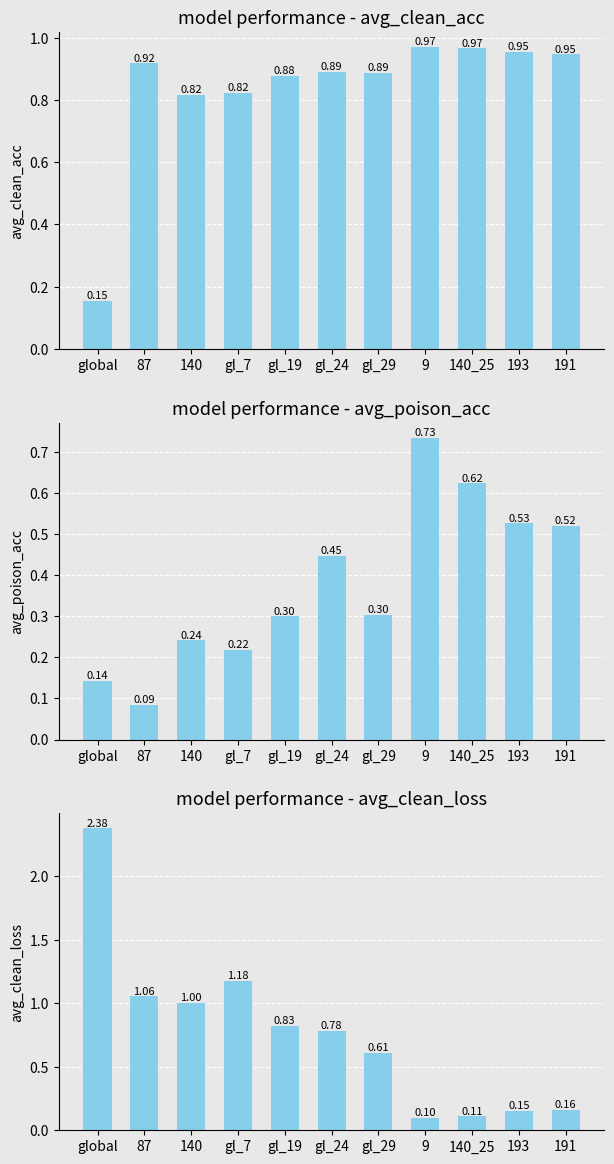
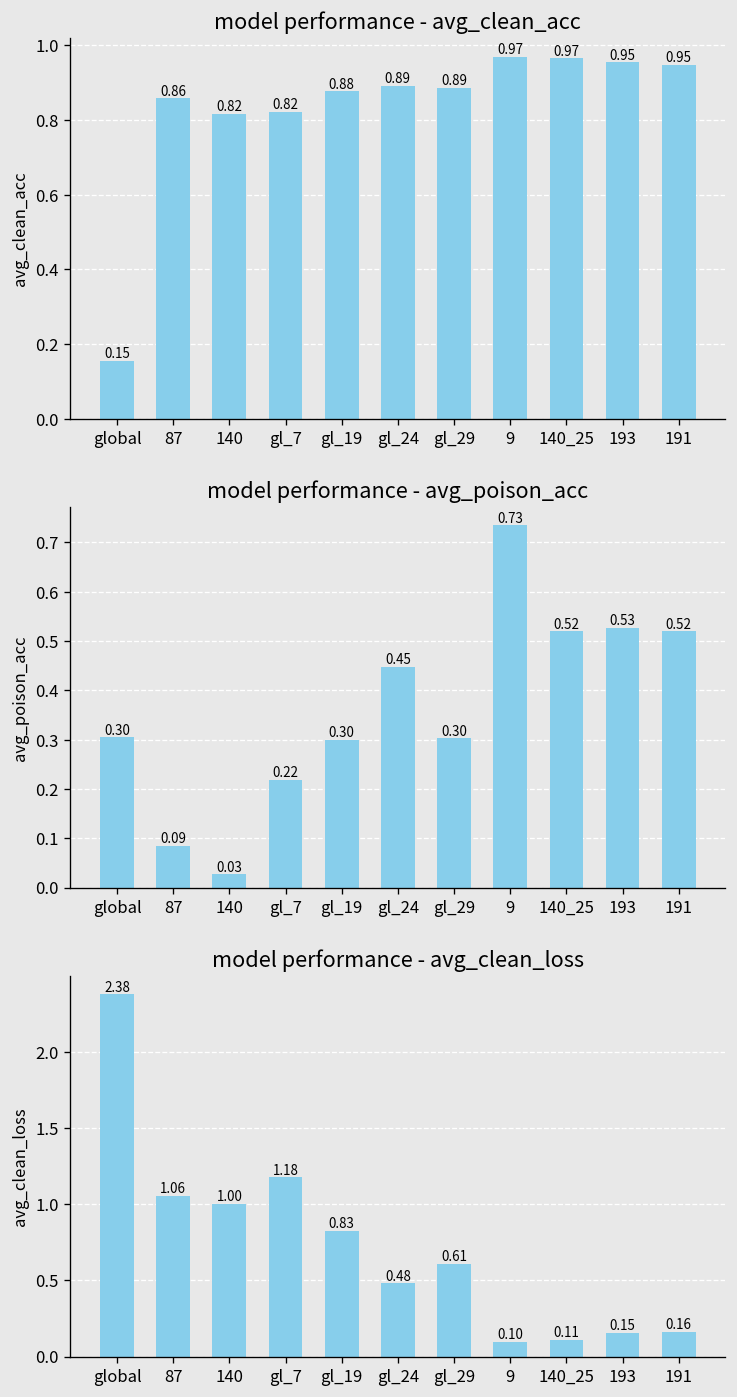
  {
    "model performance - avg_clean_acc": {
      "global": 0.15,
-     "87": 0.92,
+     "87": 0.86,
      "140": 0.82,
      "gl_7": 0.82,
      "gl_19": 0.88,
      "gl_24": 0.89,
      "gl_29": 0.89,
      "9": 0.97,
      "140_25": 0.97,
      "193": 0.95,
      "191": 0.95
    },
    "model performance - avg_poison_acc": {
-     "global": 0.14,
+     "global": 0.30,
      "87": 0.09,
-     "140": 0.24,
+     "140": 0.03,
      "gl_7": 0.22,
      "gl_19": 0.30,
      "gl_24": 0.45,
      "gl_29": 0.30,
      "9": 0.73,
-     "140_25": 0.62,
+     "140_25": 0.52,
      "193": 0.53,
      "191": 0.52
    },
    "model performance - avg_clean_loss": {
      "global": 2.38,
      "87": 1.06,
      "140": 1.00,
      "gl_7": 1.18,
      "gl_19": 0.83,
-     "gl_24": 0.78,
+     "gl_24": 0.48,
      "gl_29": 0.61,
      "9": 0.10,
      "140_25": 0.11,
      "193": 0.15,
      "191": 0.16
    }
  }
